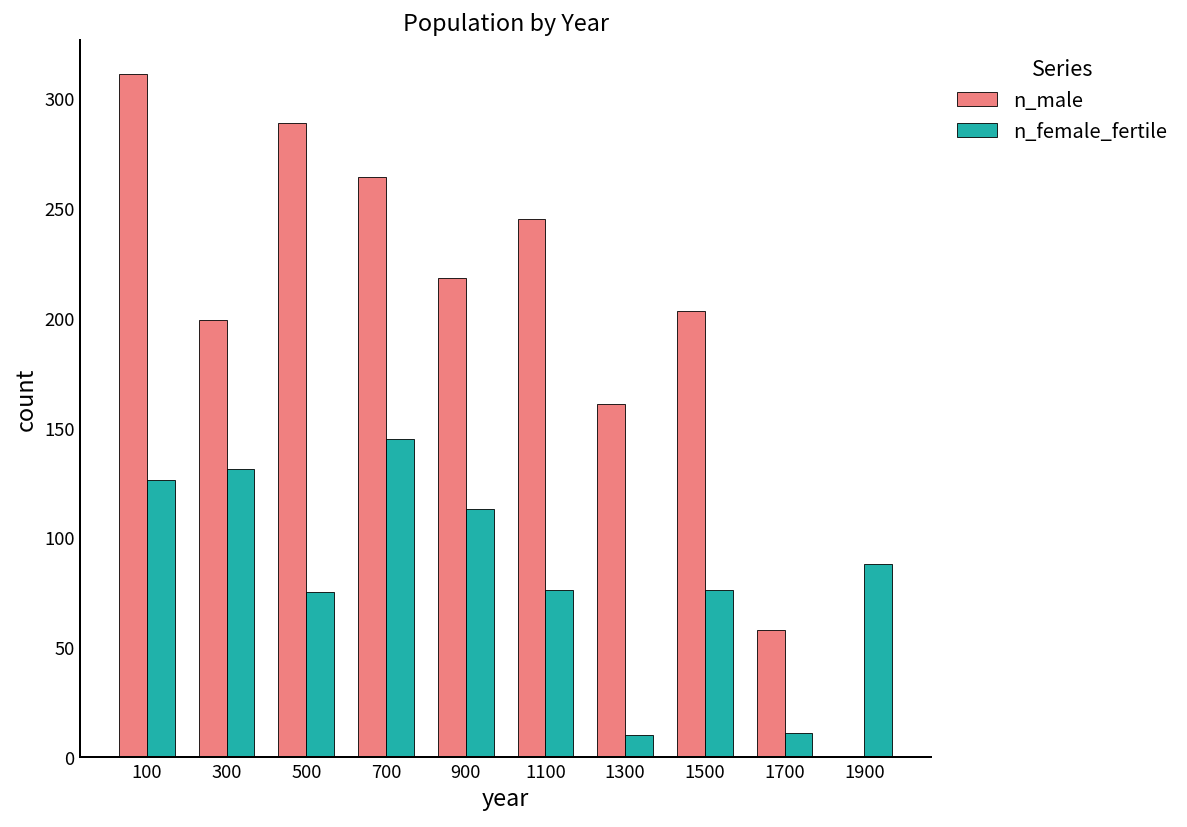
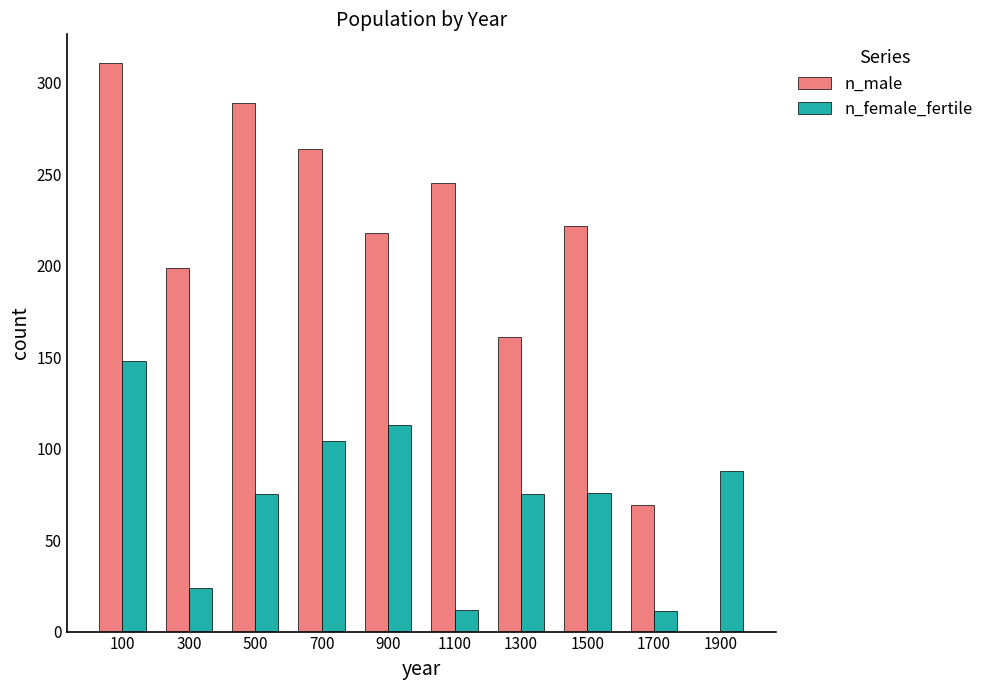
  {
    "n_male": {
      "100": 311,
      "300": 199,
      "500": 289,
      "700": 264,
      "900": 218,
      "1100": 245,
      "1300": 161,
-     "1500": 203,
-     "1700": 58,
+     "1500": 222,
+     "1700": 69,
      "1900": 0
    },
    "n_female_fertile": {
-     "100": 126,
-     "300": 131,
+     "100": 148,
+     "300": 24,
      "500": 75,
-     "700": 145,
+     "700": 104,
      "900": 113,
-     "1100": 76,
-     "1300": 10,
+     "1100": 12,
+     "1300": 75,
      "1500": 76,
      "1700": 11,
      "1900": 88
    }
  }
